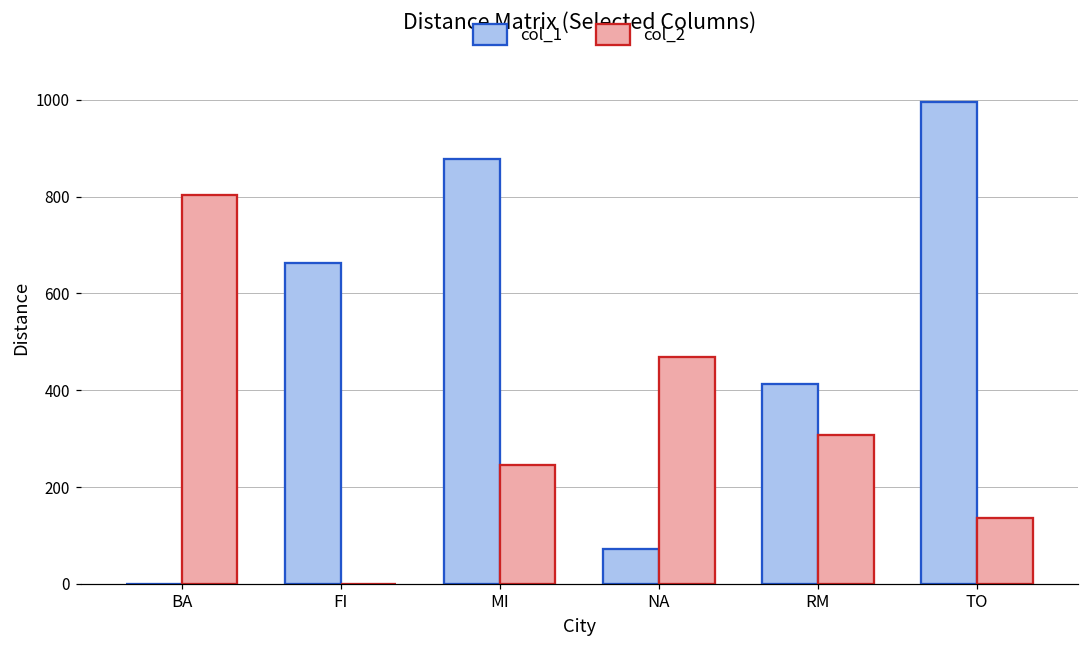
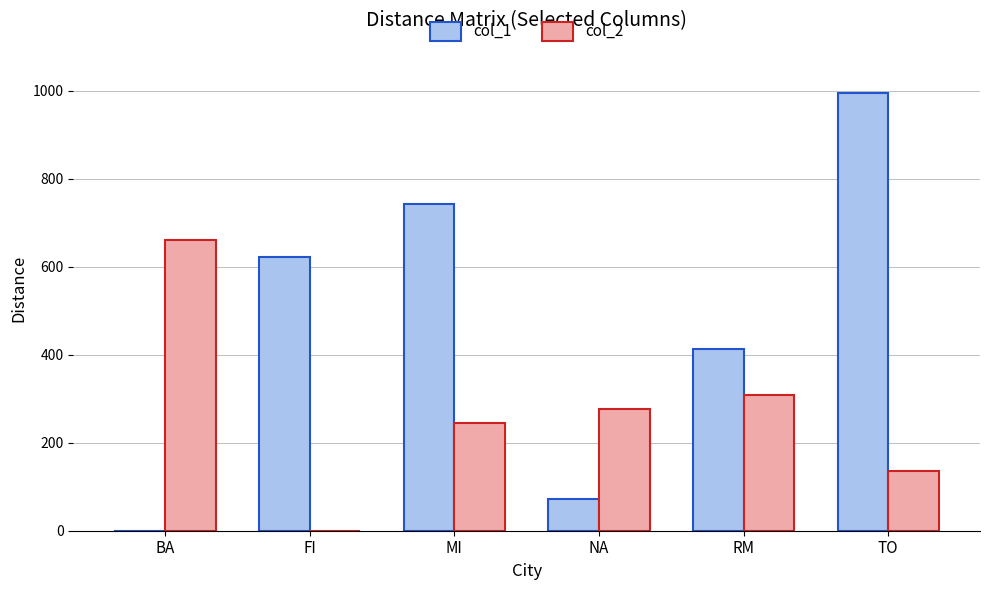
  {
    "col_1": {
      "BA": 0,
-     "FI": 660,
-     "MI": 880,
+     "FI": 620,
+     "MI": 740,
      "NA": 70,
      "RM": 410,
      "TO": 1000
    },
    "col_2": {
-     "BA": 800,
+     "BA": 660,
      "FI": 0,
      "MI": 250,
-     "NA": 470,
+     "NA": 280,
      "RM": 310,
      "TO": 140
    }
  }
